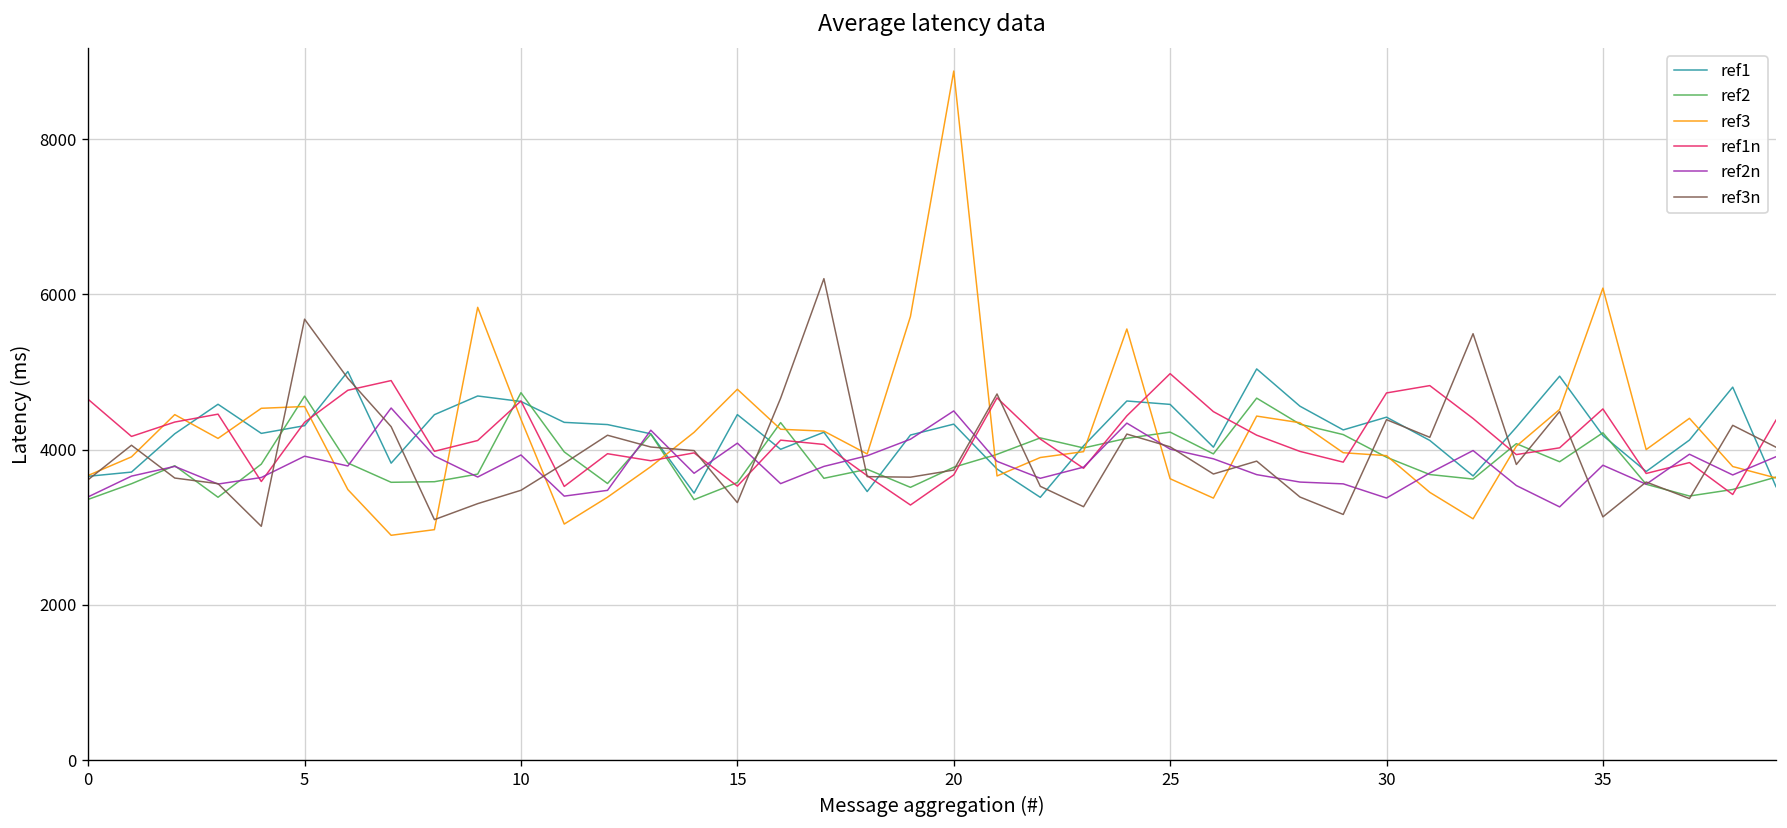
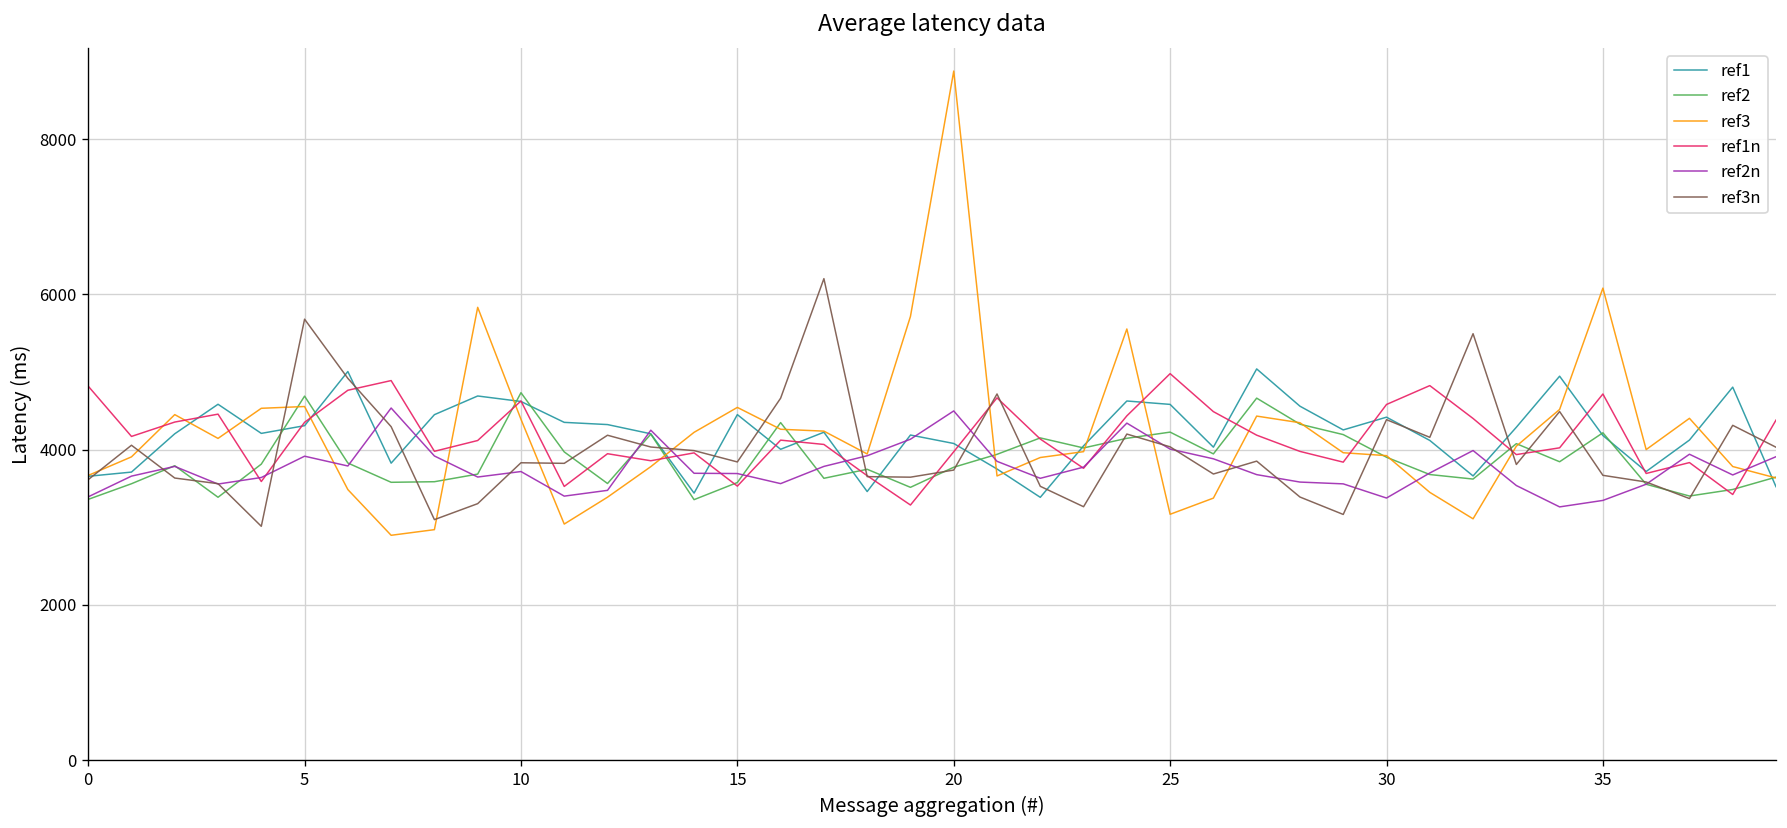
  {
    "ref1": {
      "5": 4300,
      "15": 4500,
-     "20": 4300,
+     "20": 4100,
      "25": 4600
    },
    "ref2": {
      "5": 4700,
      "10": 4700,
      "15": 3600,
      "25": 4200
    },
    "ref3": {
      "5": 4600,
      "10": 4400,
-     "15": 4800,
+     "15": 4500,
      "20": 8900,
-     "25": 3600,
+     "25": 3200,
      "35": 6100
    },
    "ref1n": {
-     "0": 4600,
+     "0": 4800,
      "5": 4400,
      "15": 3500,
-     "20": 3700,
+     "20": 4000,
      "25": 5000,
-     "30": 4700,
-     "35": 4500
+     "30": 4600,
+     "35": 4700
    },
    "ref2n": {
      "5": 3900,
-     "10": 3900,
-     "15": 4100,
+     "10": 3700,
+     "15": 3700,
      "20": 4500,
      "30": 3400,
-     "35": 3800
+     "35": 3300
    },
    "ref3n": {
      "0": 3600,
      "5": 5700,
-     "10": 3500,
-     "15": 3300,
-     "35": 3100
+     "10": 3800,
+     "15": 3800,
+     "35": 3700
    }
  }
